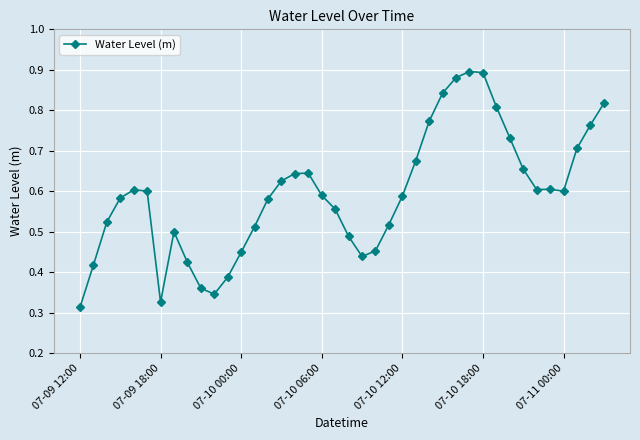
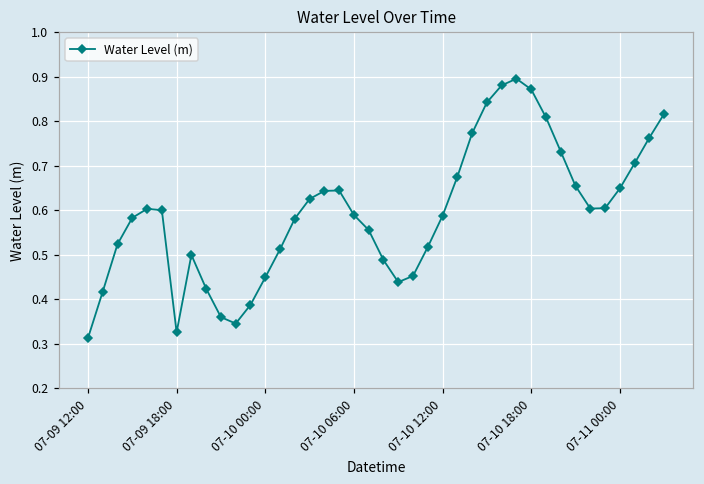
  {
    "07-09 12:00": 0.31,
    "07-09 18:00": 0.33,
    "07-10 00:00": 0.45,
    "07-10 06:00": 0.59,
    "07-10 12:00": 0.59,
-   "07-10 18:00": 0.89,
-   "07-11 00:00": 0.60
+   "07-10 18:00": 0.87,
+   "07-11 00:00": 0.65
  }
